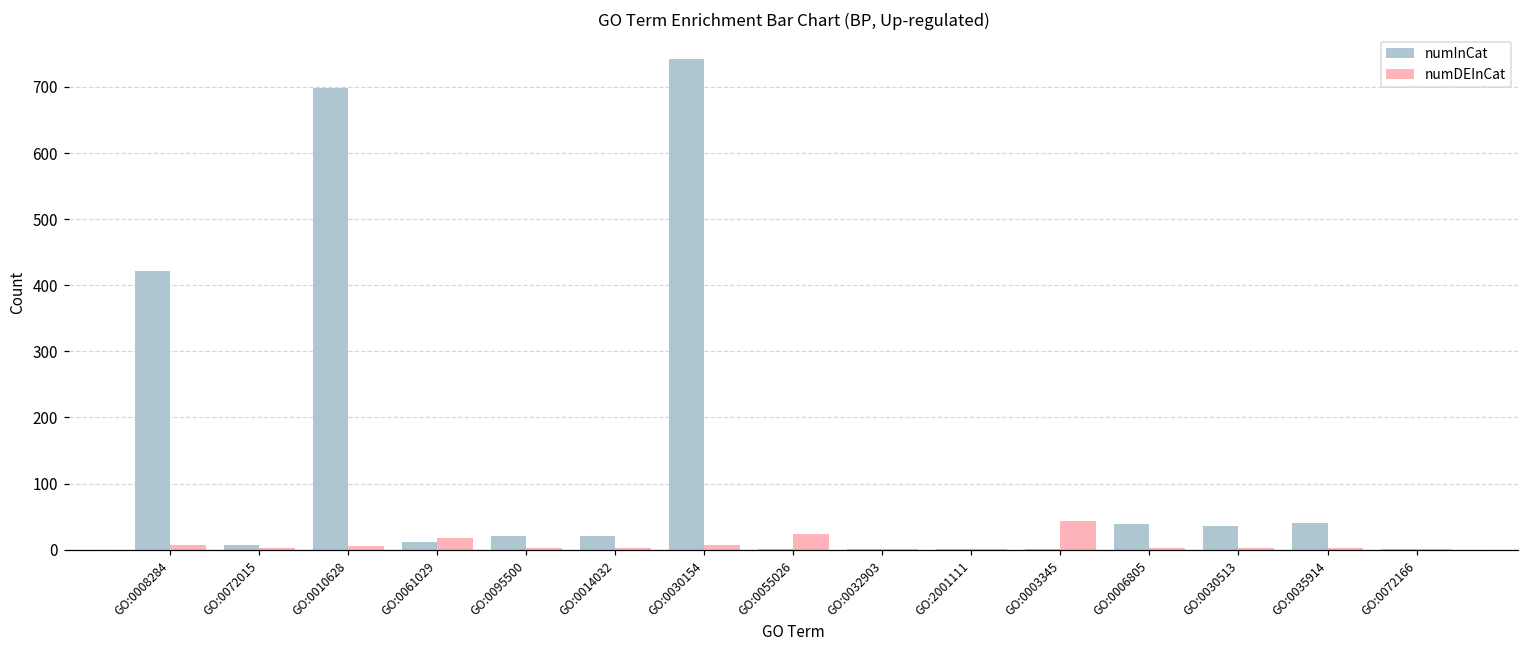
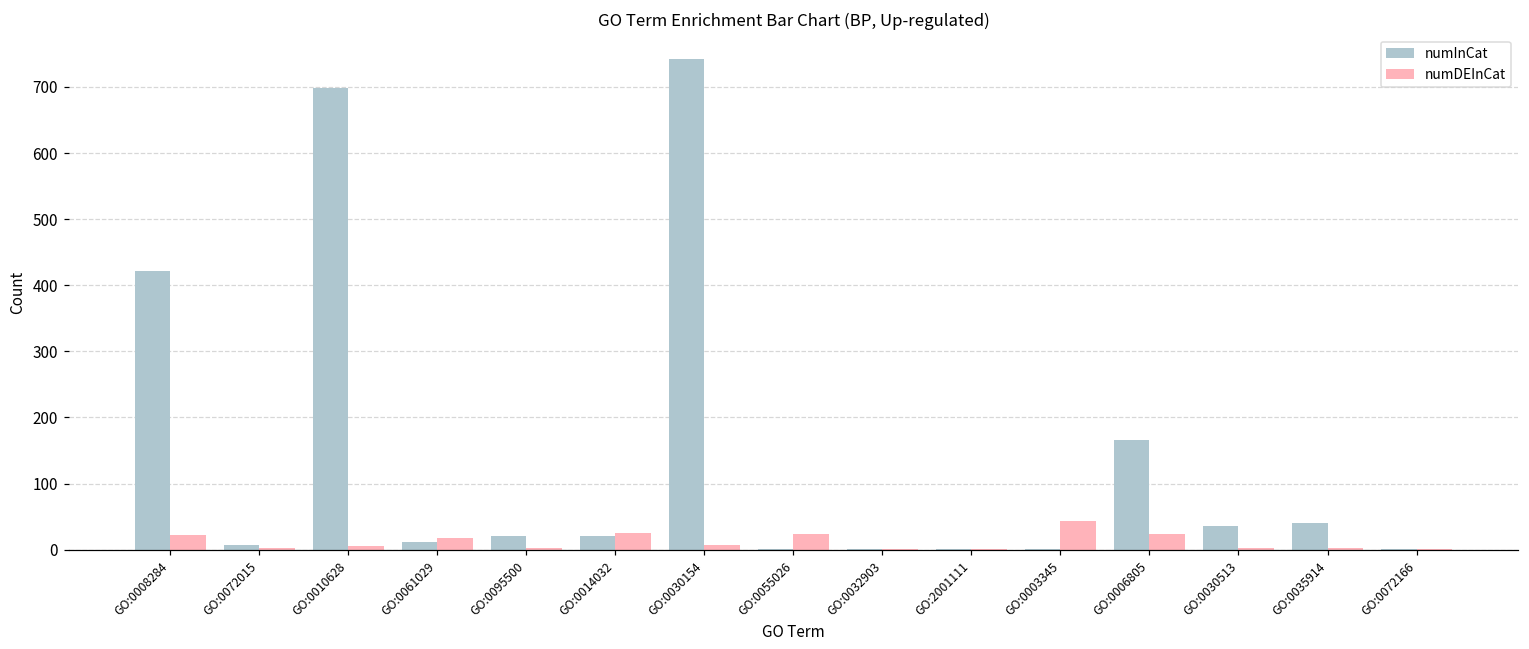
  {
    "numInCat": {
      "GO:0008284": 420,
      "GO:0072015": 10,
      "GO:0010628": 700,
      "GO:0061029": 10,
      "GO:0095500": 20,
      "GO:0014032": 20,
      "GO:0030154": 740,
-     "GO:0006805": 40,
+     "GO:0006805": 170,
      "GO:0030513": 40,
      "GO:0035914": 40
    },
    "numDEInCat": {
-     "GO:0008284": 10,
+     "GO:0008284": 20,
      "GO:0010628": 10,
      "GO:0061029": 20,
-     "GO:0014032": 0,
+     "GO:0014032": 30,
      "GO:0030154": 10,
      "GO:0055026": 20,
      "GO:0003345": 40,
-     "GO:0006805": 0
+     "GO:0006805": 20
    }
  }
